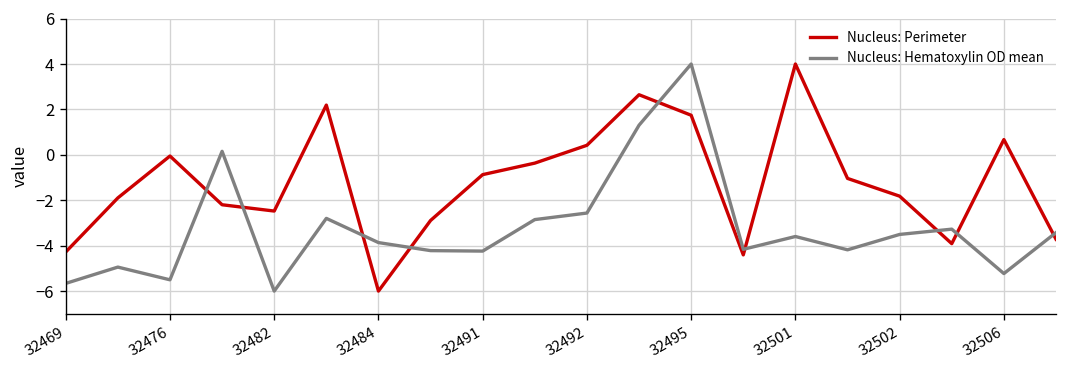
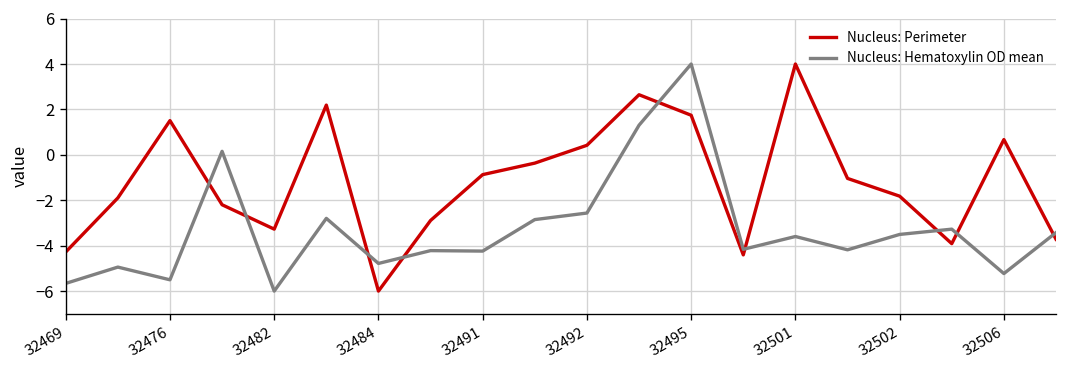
  {
    "Nucleus: Perimeter": {
      "32469": -4.3,
-     "32476": -0.1,
-     "32482": -2.5,
+     "32476": 1.5,
+     "32482": -3.3,
      "32484": -6.0,
      "32491": -0.9,
      "32492": 0.4,
      "32495": 1.7,
      "32501": 4.0,
      "32502": -1.8,
      "32506": 0.7
    },
    "Nucleus: Hematoxylin OD mean": {
      "32469": -5.7,
      "32476": -5.5,
      "32482": -6.0,
-     "32484": -3.9,
+     "32484": -4.8,
      "32491": -4.2,
      "32492": -2.6,
      "32495": 4.0,
      "32501": -3.6,
      "32502": -3.5,
      "32506": -5.2
    }
  }
